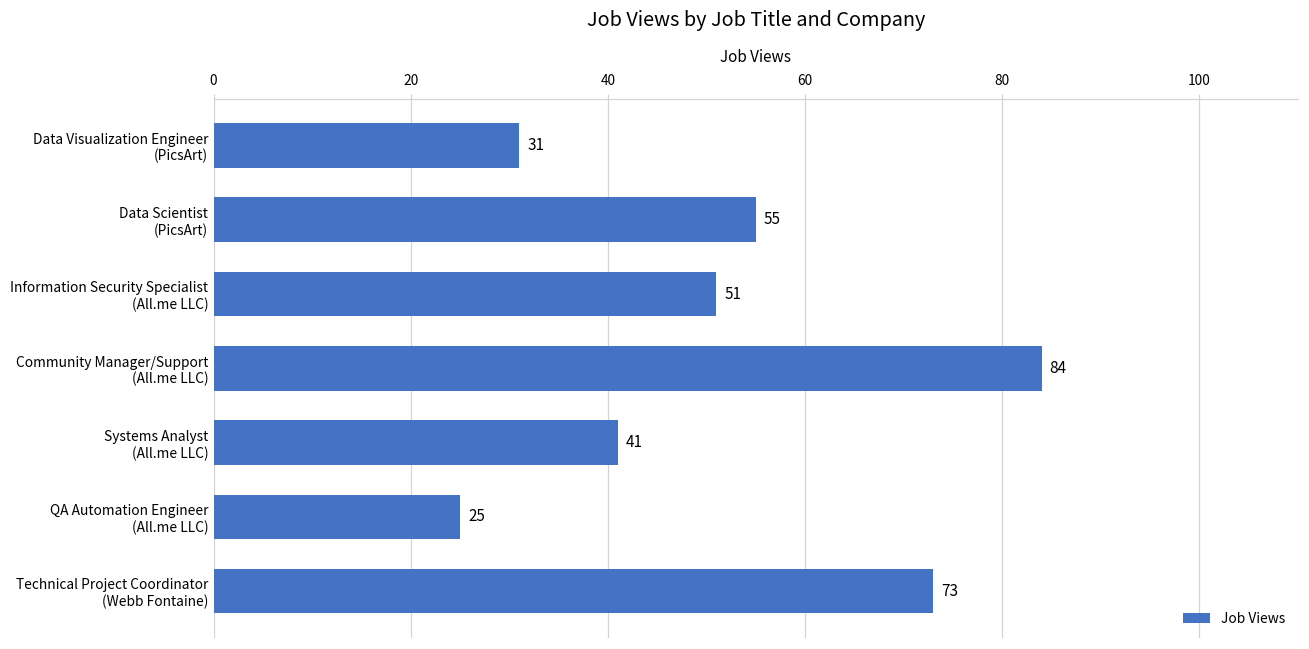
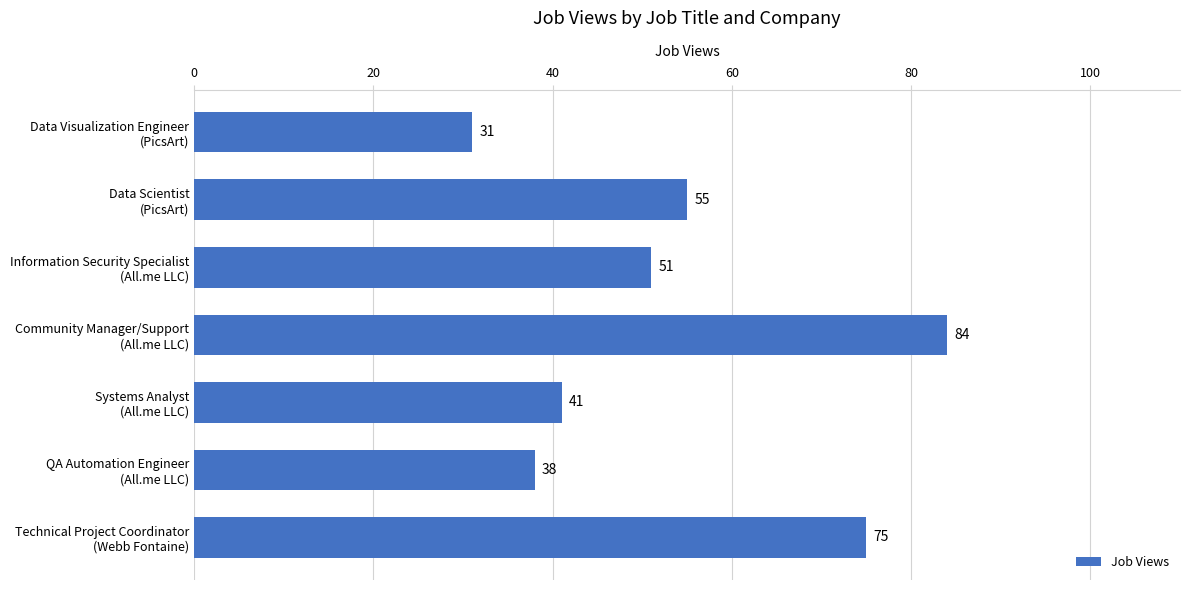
  {
    "Data Visualization Engineer (PicsArt)": 31,
    "Data Scientist (PicsArt)": 55,
    "Information Security Specialist (All.me LLC)": 51,
    "Community Manager/Support (All.me LLC)": 84,
    "Systems Analyst (All.me LLC)": 41,
-   "QA Automation Engineer (All.me LLC)": 25,
-   "Technical Project Coordinator (Webb Fontaine)": 73
+   "QA Automation Engineer (All.me LLC)": 38,
+   "Technical Project Coordinator (Webb Fontaine)": 75
  }
